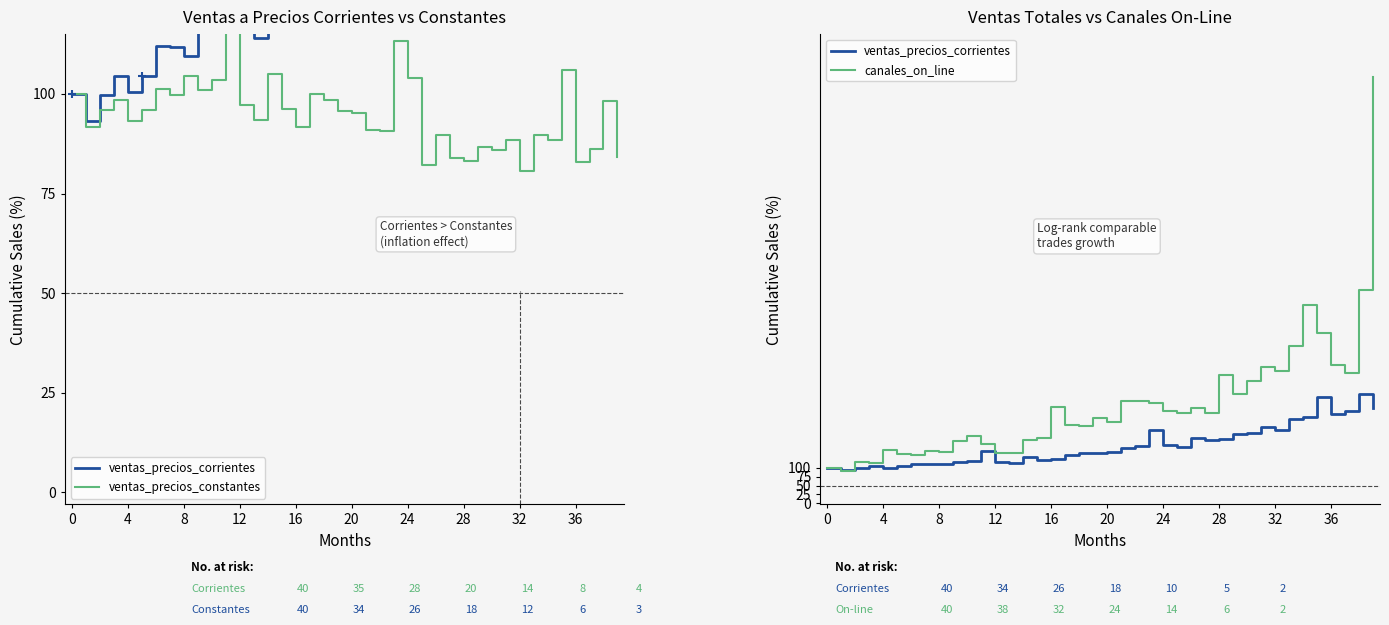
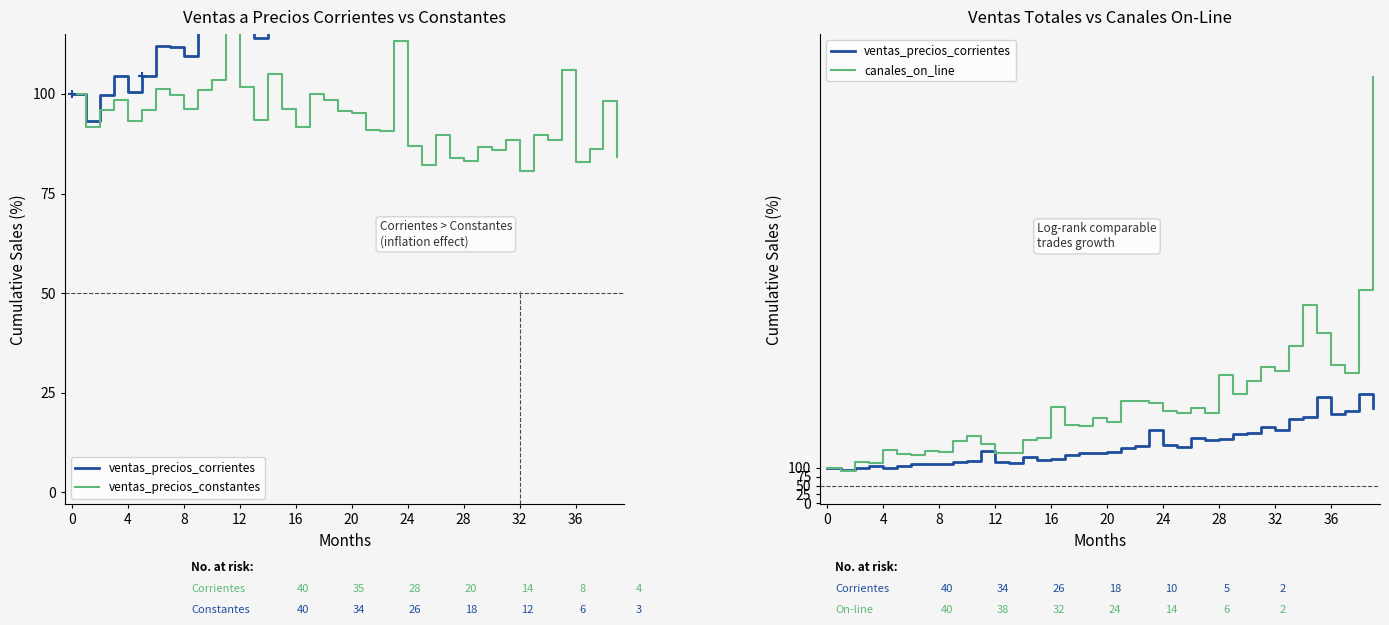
  {
    "Ventas a Precios Corrientes vs Constantes": {
      "ventas_precios_constantes": {
        "4": 93,
-       "8": 104,
-       "12": 97,
+       "8": 96,
+       "12": 102,
        "16": 92,
        "20": 95,
-       "24": 104,
+       "24": 87,
        "28": 83,
        "32": 81,
        "36": 83
      }
    }
  }
